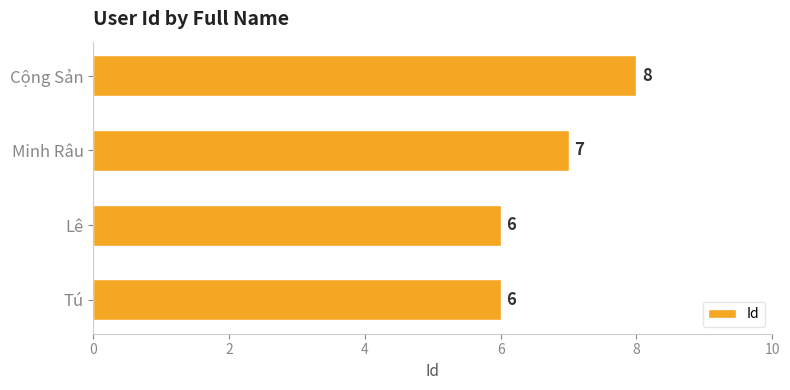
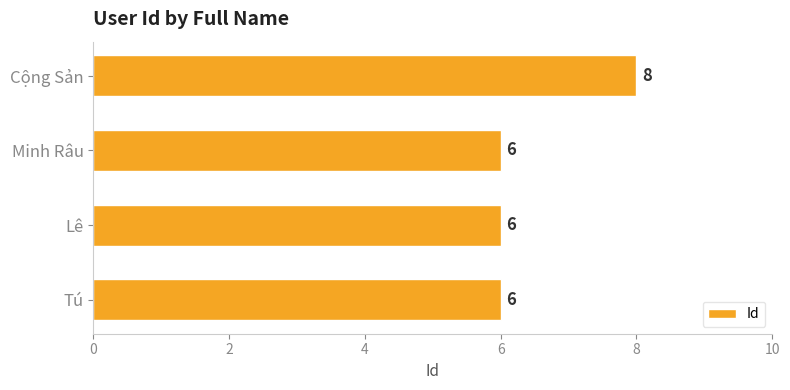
  {
    "Cộng Sản": 8,
-   "Minh Râu": 7,
+   "Minh Râu": 6,
    "Lê": 6,
    "Tú": 6
  }
